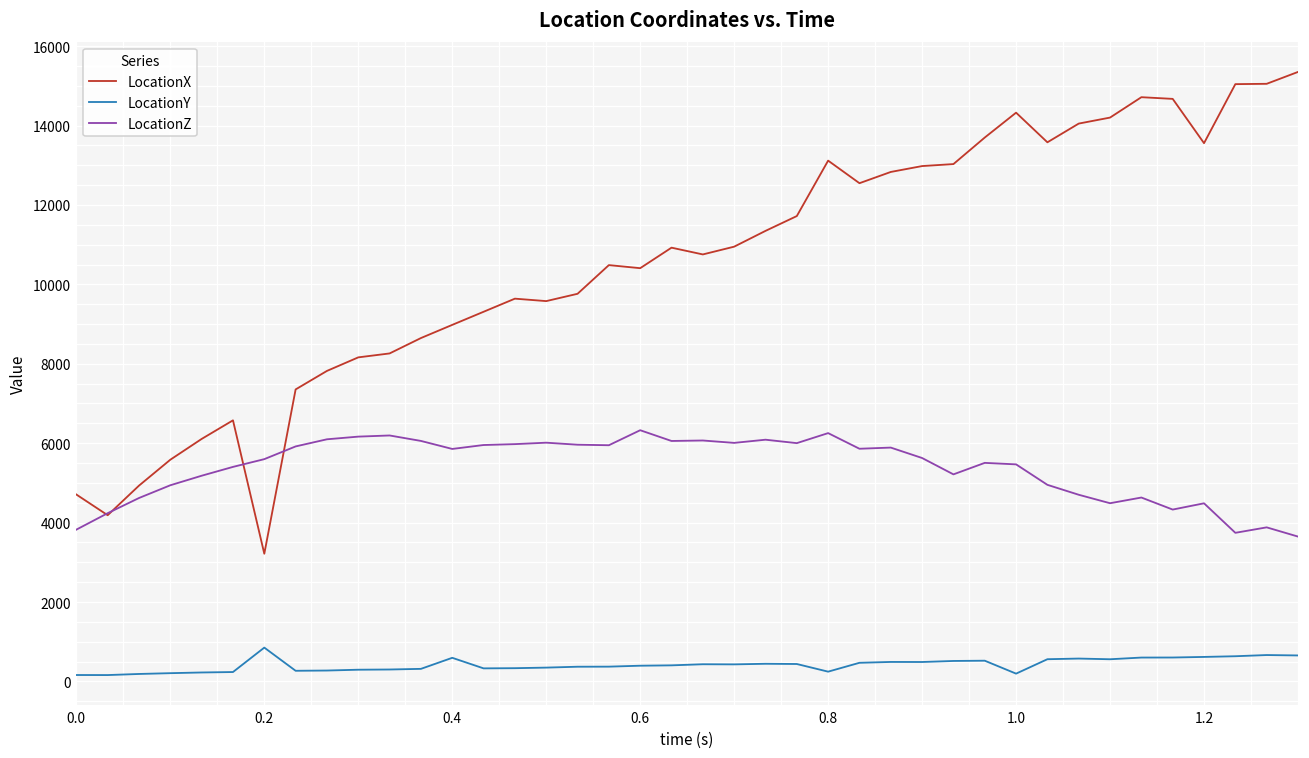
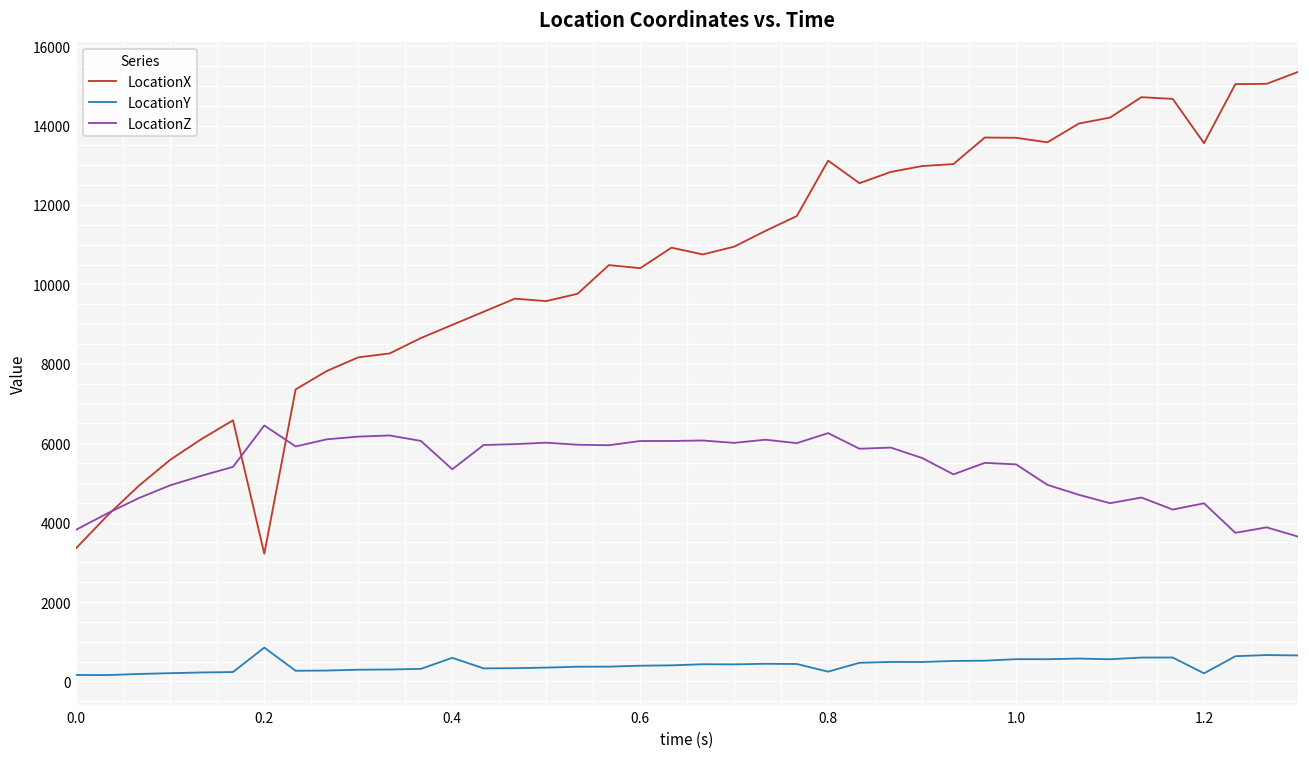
  {
    "LocationX": {
-     "0.0": 4700,
+     "0.0": 3400,
      "0.2": 3200,
      "0.4": 9000,
      "0.6": 10400,
      "0.8": 13100,
-     "1.0": 14300,
+     "1.0": 13700,
      "1.2": 13600
    },
    "LocationY": {
      "0.0": 200,
      "0.2": 900,
      "0.4": 600,
      "0.6": 400,
      "0.8": 200,
-     "1.0": 200,
-     "1.2": 600
+     "1.0": 600,
+     "1.2": 200
    },
    "LocationZ": {
      "0.0": 3800,
-     "0.2": 5600,
-     "0.4": 5900,
-     "0.6": 6300,
+     "0.2": 6400,
+     "0.4": 5300,
+     "0.6": 6100,
      "0.8": 6300,
      "1.0": 5500,
      "1.2": 4500
    }
  }
